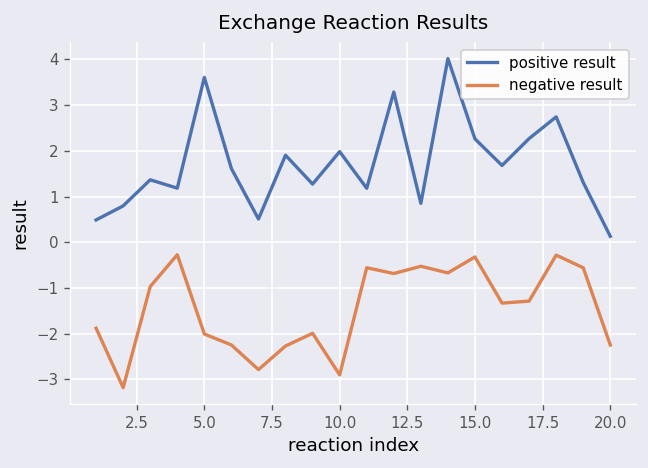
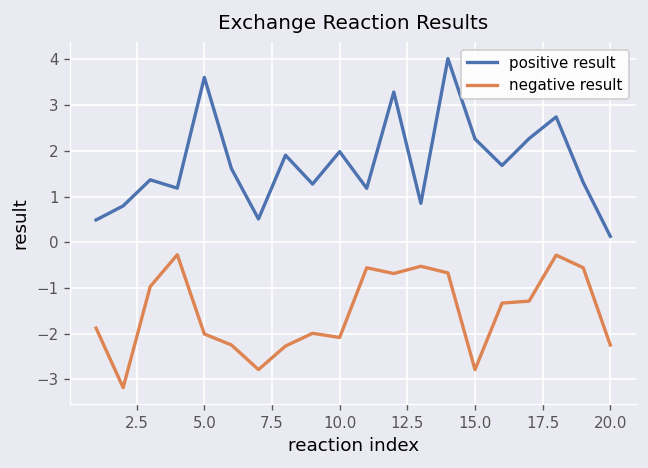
  {
    "positive result": {
      "5.0": 3.6,
      "10.0": 2.0,
      "15.0": 2.3,
      "20.0": 0.1
    },
    "negative result": {
      "5.0": -2.0,
-     "10.0": -2.9,
-     "15.0": -0.3,
+     "10.0": -2.1,
+     "15.0": -2.8,
      "20.0": -2.2
    }
  }
